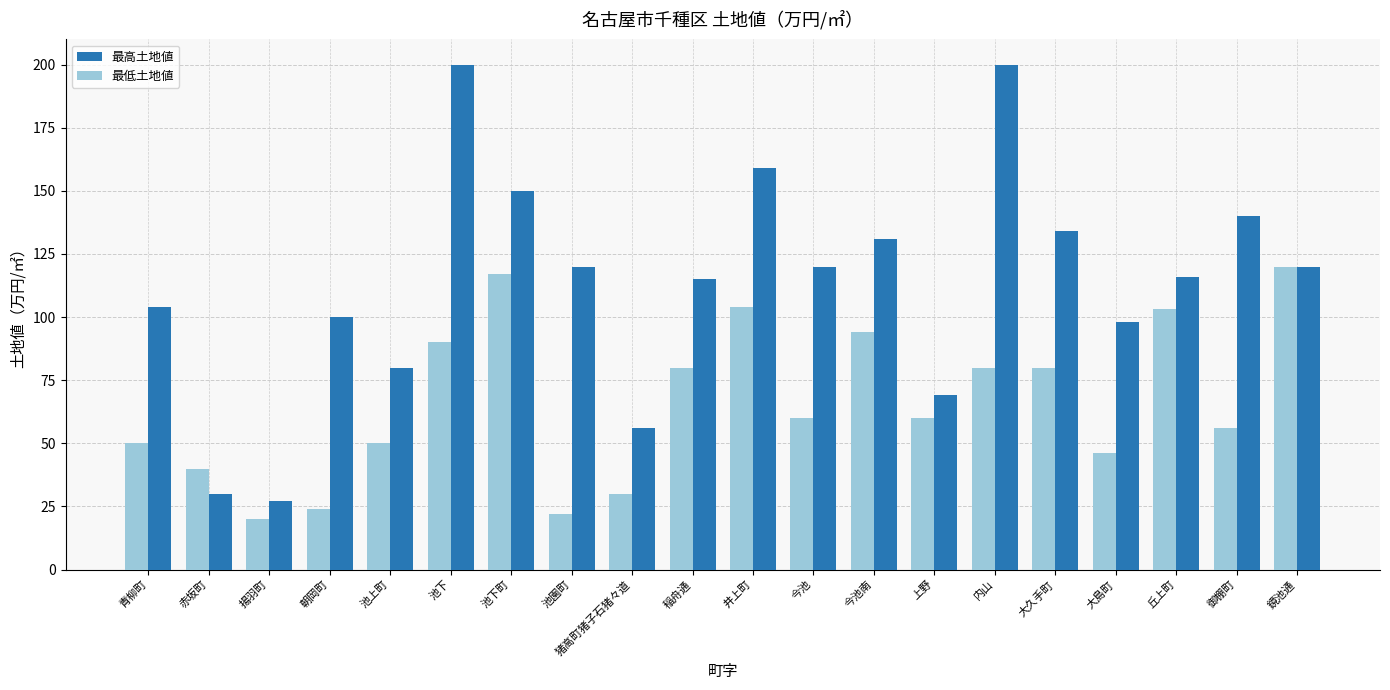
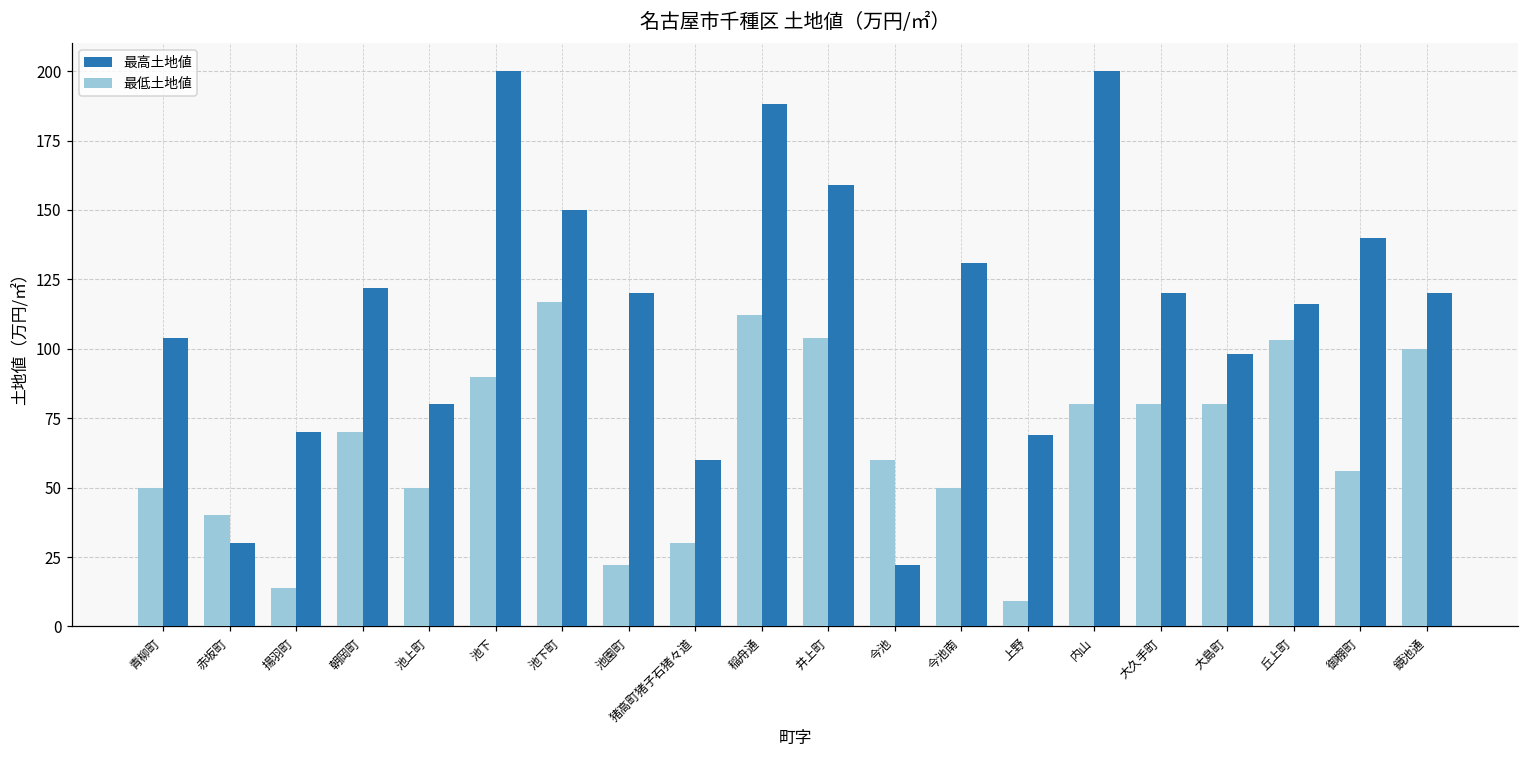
  {
    "最高土地値": {
      "青柳町": 104,
      "赤坂町": 30,
-     "揚羽町": 27,
-     "朝岡町": 100,
+     "揚羽町": 70,
+     "朝岡町": 122,
      "池上町": 80,
      "池下": 200,
      "池下町": 150,
      "池園町": 120,
-     "猪高町猪子石猪々道": 56,
-     "稲舟通": 115,
+     "猪高町猪子石猪々道": 60,
+     "稲舟通": 188,
      "井上町": 159,
-     "今池": 120,
+     "今池": 22,
      "今池南": 131,
      "上野": 69,
      "内山": 200,
-     "大久手町": 134,
+     "大久手町": 120,
      "大島町": 98,
      "丘上町": 116,
      "御棚町": 140,
      "鏡池通": 120
    },
    "最低土地値": {
      "青柳町": 50,
      "赤坂町": 40,
-     "揚羽町": 20,
-     "朝岡町": 24,
+     "揚羽町": 14,
+     "朝岡町": 70,
      "池上町": 50,
      "池下": 90,
      "池下町": 117,
      "池園町": 22,
      "猪高町猪子石猪々道": 30,
-     "稲舟通": 80,
+     "稲舟通": 112,
      "井上町": 104,
      "今池": 60,
-     "今池南": 94,
-     "上野": 60,
+     "今池南": 50,
+     "上野": 9,
      "内山": 80,
      "大久手町": 80,
-     "大島町": 46,
+     "大島町": 80,
      "丘上町": 103,
      "御棚町": 56,
-     "鏡池通": 120
+     "鏡池通": 100
    }
  }
